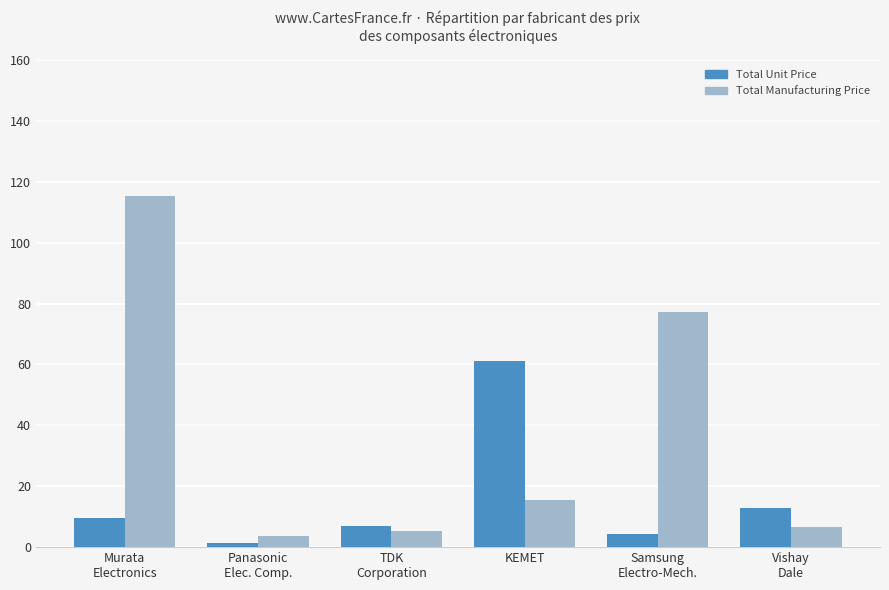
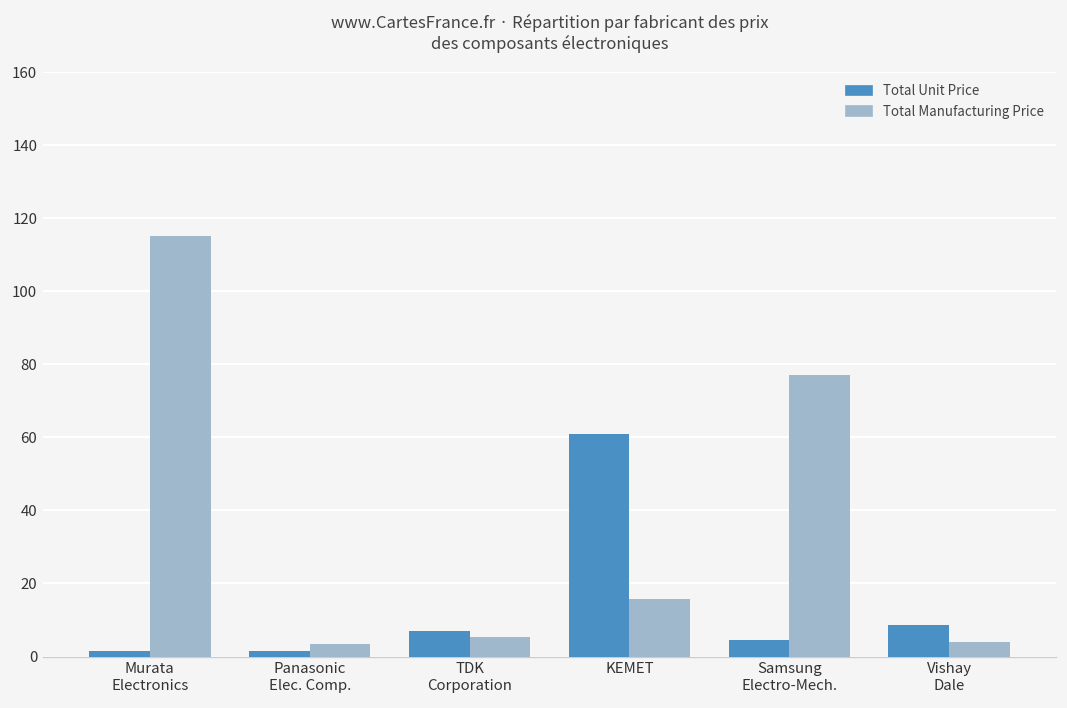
  {
    "Total Unit Price": {
-     "Murata Electronics": 10,
+     "Murata Electronics": 2,
      "Panasonic Elec. Comp.": 2,
      "TDK Corporation": 7,
      "KEMET": 61,
      "Samsung Electro-Mech.": 4,
-     "Vishay Dale": 13
+     "Vishay Dale": 9
    },
    "Total Manufacturing Price": {
      "Murata Electronics": 115,
      "Panasonic Elec. Comp.": 4,
      "TDK Corporation": 5,
      "KEMET": 16,
      "Samsung Electro-Mech.": 77,
-     "Vishay Dale": 7
+     "Vishay Dale": 4
    }
  }
